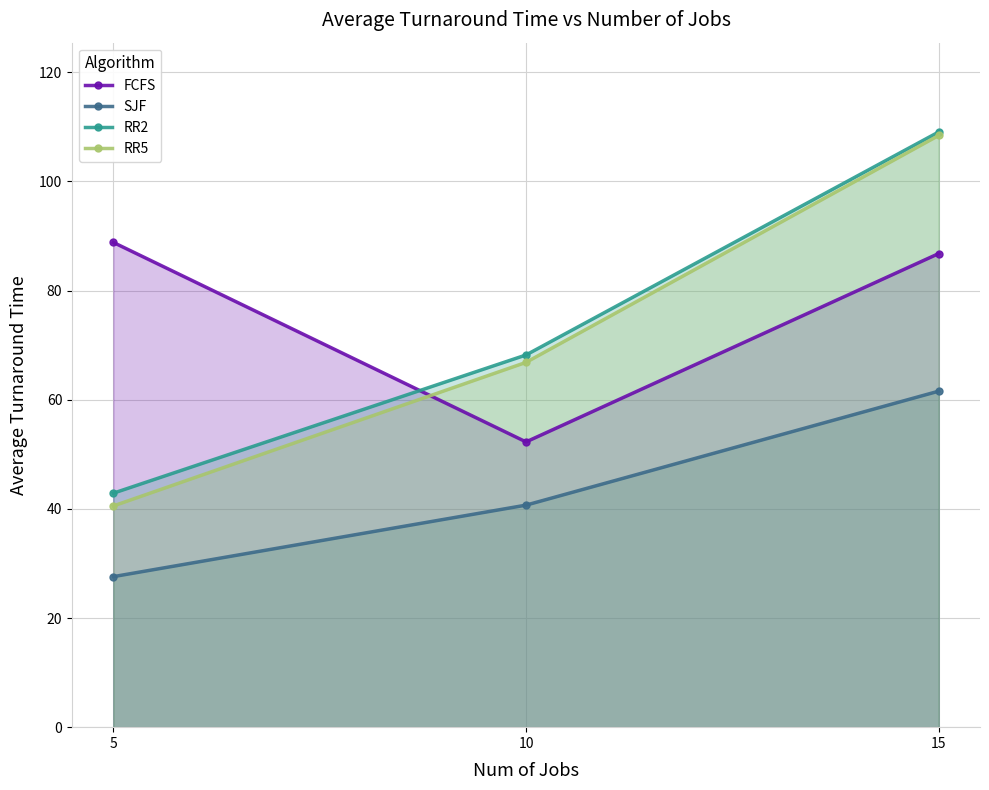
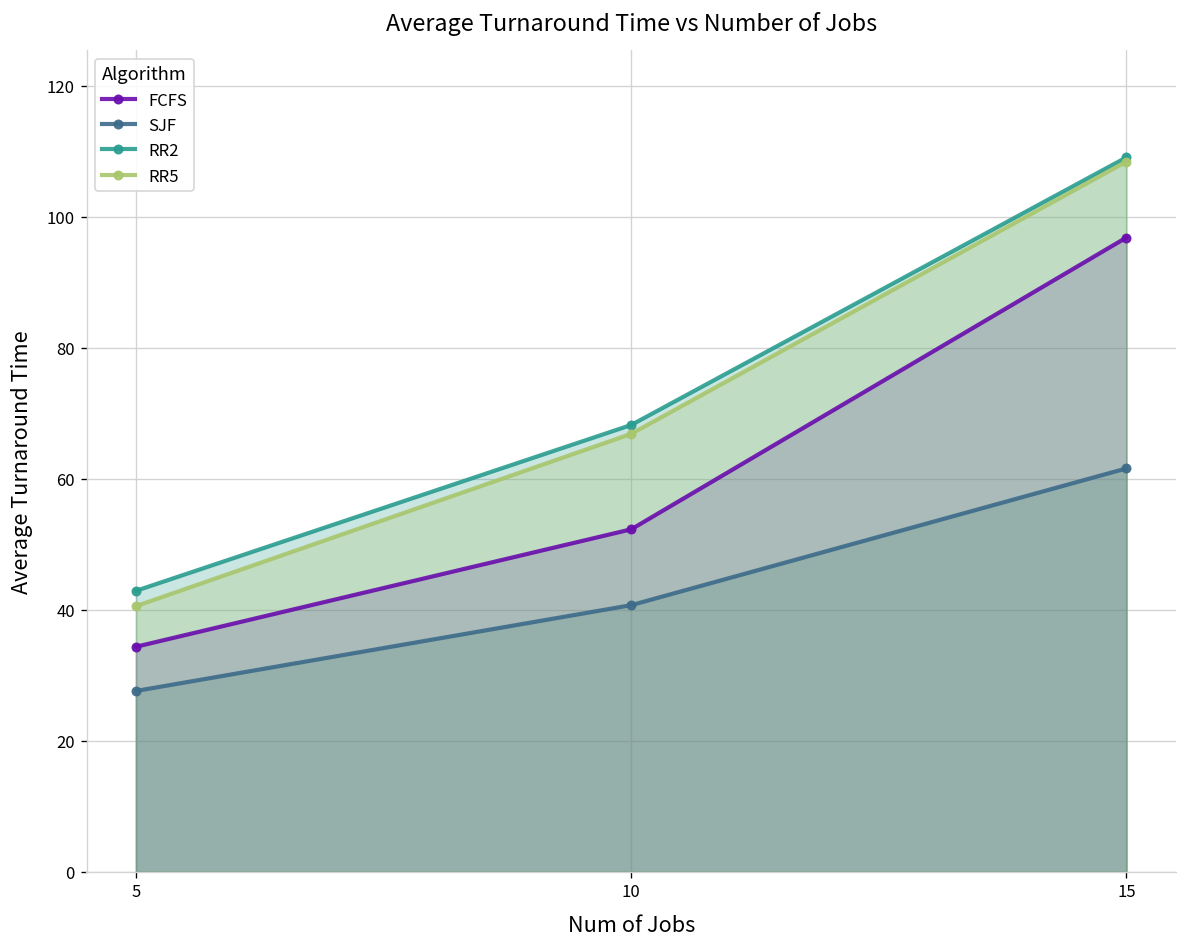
  {
    "FCFS": {
-     "5": 89,
+     "5": 34,
      "10": 52,
-     "15": 87
+     "15": 97
    },
    "RR5": {
      "5": 41,
      "10": 67,
      "15": 108
    }
  }
